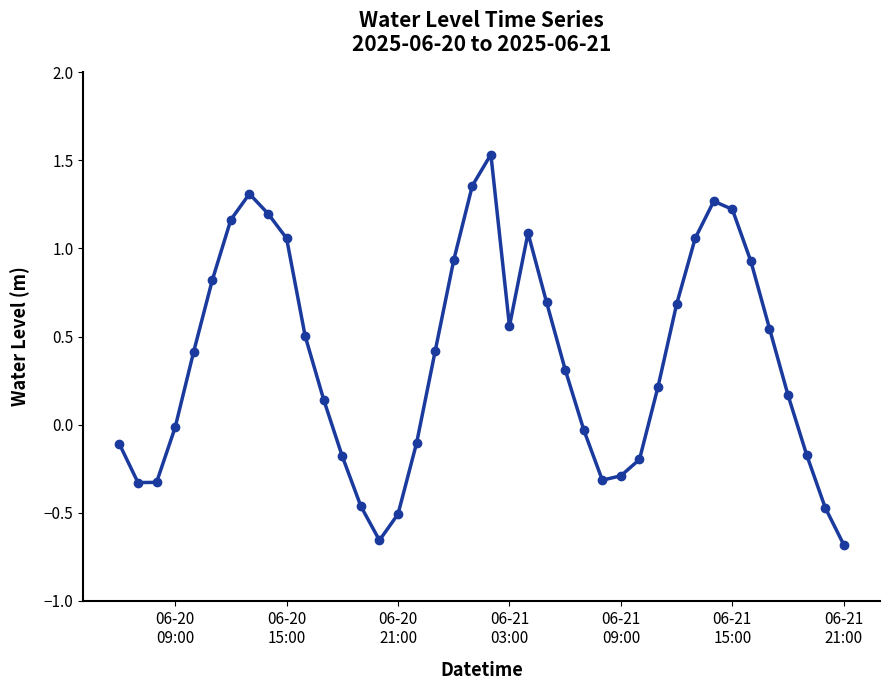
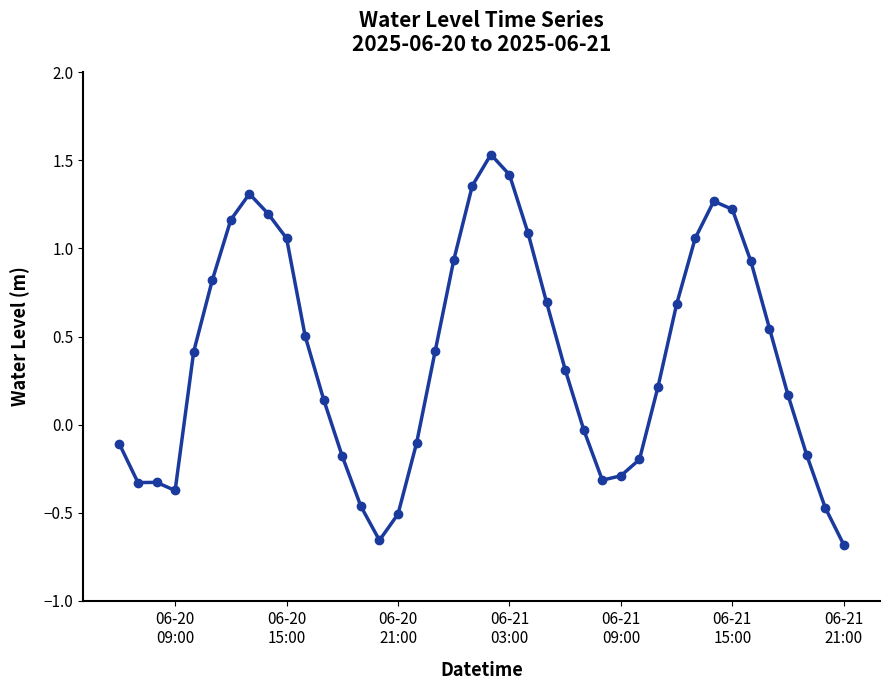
  {
-   "06-20 09:00": -0.02,
+   "06-20 09:00": -0.37,
    "06-20 15:00": 1.06,
    "06-20 21:00": -0.51,
-   "06-21 03:00": 0.56,
+   "06-21 03:00": 1.42,
    "06-21 09:00": -0.29,
    "06-21 15:00": 1.22,
    "06-21 21:00": -0.68
  }
